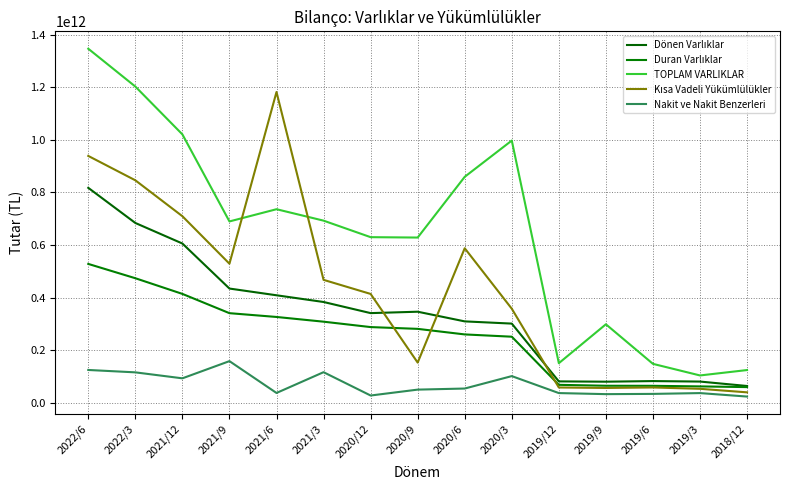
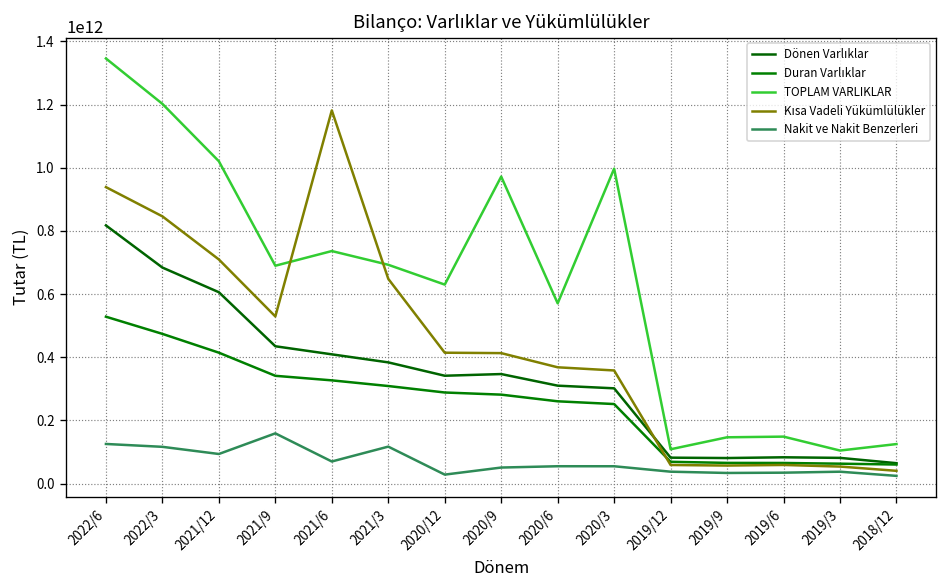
  {
    "TOPLAM VARLIKLAR": {
      "2022/6": 1350000000000,
      "2022/3": 1200000000000,
      "2021/12": 1020000000000,
      "2021/9": 690000000000,
      "2021/6": 740000000000,
      "2021/3": 690000000000,
      "2020/12": 630000000000,
-     "2020/9": 630000000000,
-     "2020/6": 860000000000,
+     "2020/9": 970000000000,
+     "2020/6": 570000000000,
      "2020/3": 1000000000000,
-     "2019/12": 150000000000,
-     "2019/9": 300000000000,
+     "2019/12": 110000000000,
+     "2019/9": 150000000000,
      "2019/6": 150000000000,
      "2019/3": 100000000000,
      "2018/12": 130000000000
    },
    "Kısa Vadeli Yükümlülükler": {
      "2022/6": 940000000000,
      "2022/3": 850000000000,
      "2021/12": 710000000000,
      "2021/9": 530000000000,
      "2021/6": 1180000000000,
-     "2021/3": 470000000000,
+     "2021/3": 650000000000,
      "2020/12": 410000000000,
-     "2020/9": 150000000000,
-     "2020/6": 590000000000,
+     "2020/9": 410000000000,
+     "2020/6": 370000000000,
      "2020/3": 360000000000,
      "2019/12": 60000000000,
      "2018/12": 40000000000
    },
    "Nakit ve Nakit Benzerleri": {
      "2022/6": 130000000000,
      "2022/3": 120000000000,
      "2021/12": 90000000000,
      "2021/9": 160000000000,
-     "2021/6": 40000000000,
+     "2021/6": 70000000000,
      "2021/3": 120000000000,
      "2020/12": 30000000000,
      "2020/9": 50000000000,
      "2020/6": 60000000000,
-     "2020/3": 100000000000,
+     "2020/3": 60000000000,
      "2019/12": 40000000000,
      "2019/9": 30000000000,
      "2019/6": 30000000000,
      "2019/3": 40000000000,
      "2018/12": 20000000000
    }
  }
